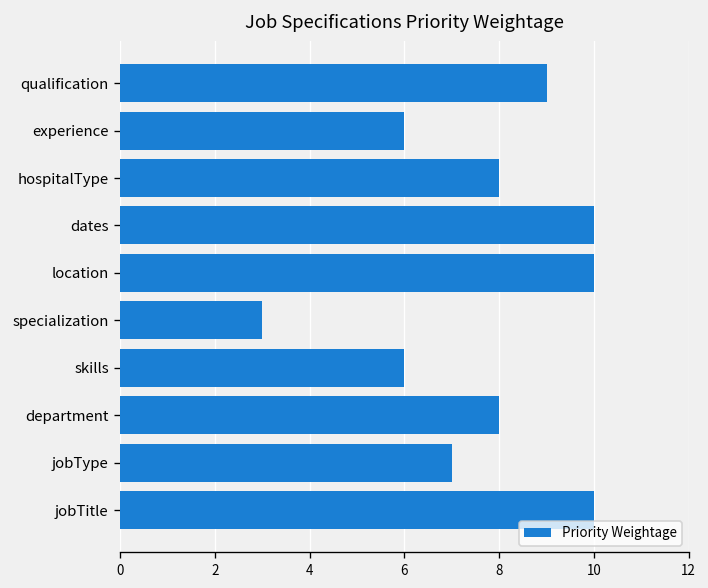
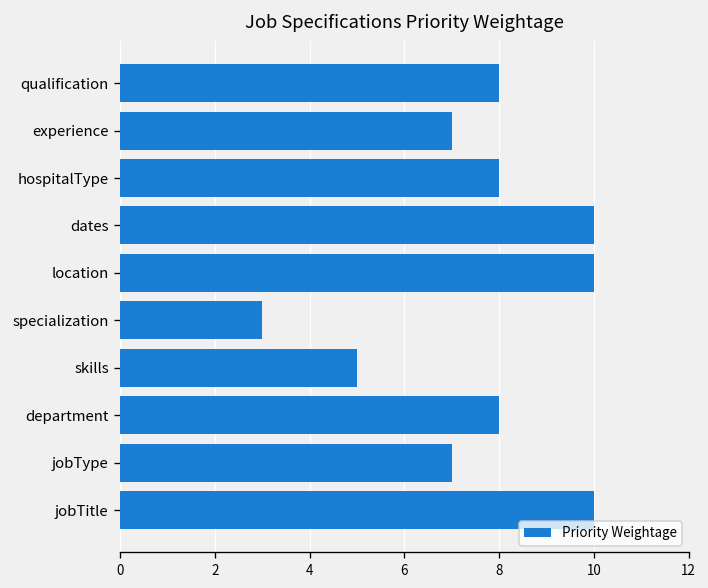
  {
-   "qualification": 9,
-   "experience": 6,
+   "qualification": 8,
+   "experience": 7,
    "hospitalType": 8,
    "dates": 10,
    "location": 10,
    "specialization": 3,
-   "skills": 6,
+   "skills": 5,
    "department": 8,
    "jobType": 7,
    "jobTitle": 10
  }
